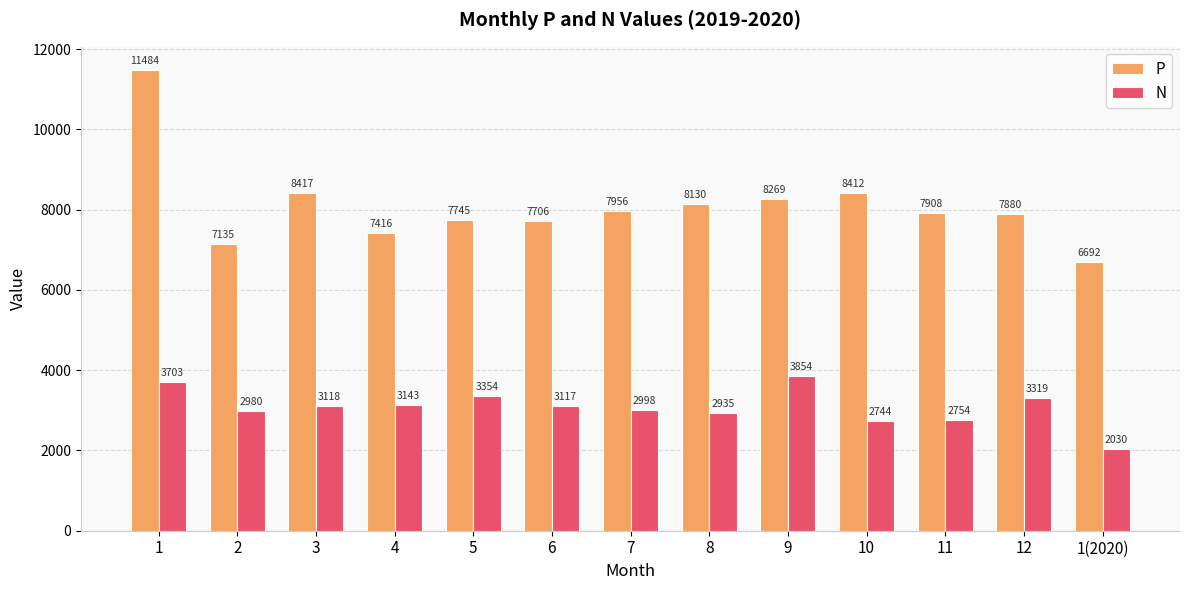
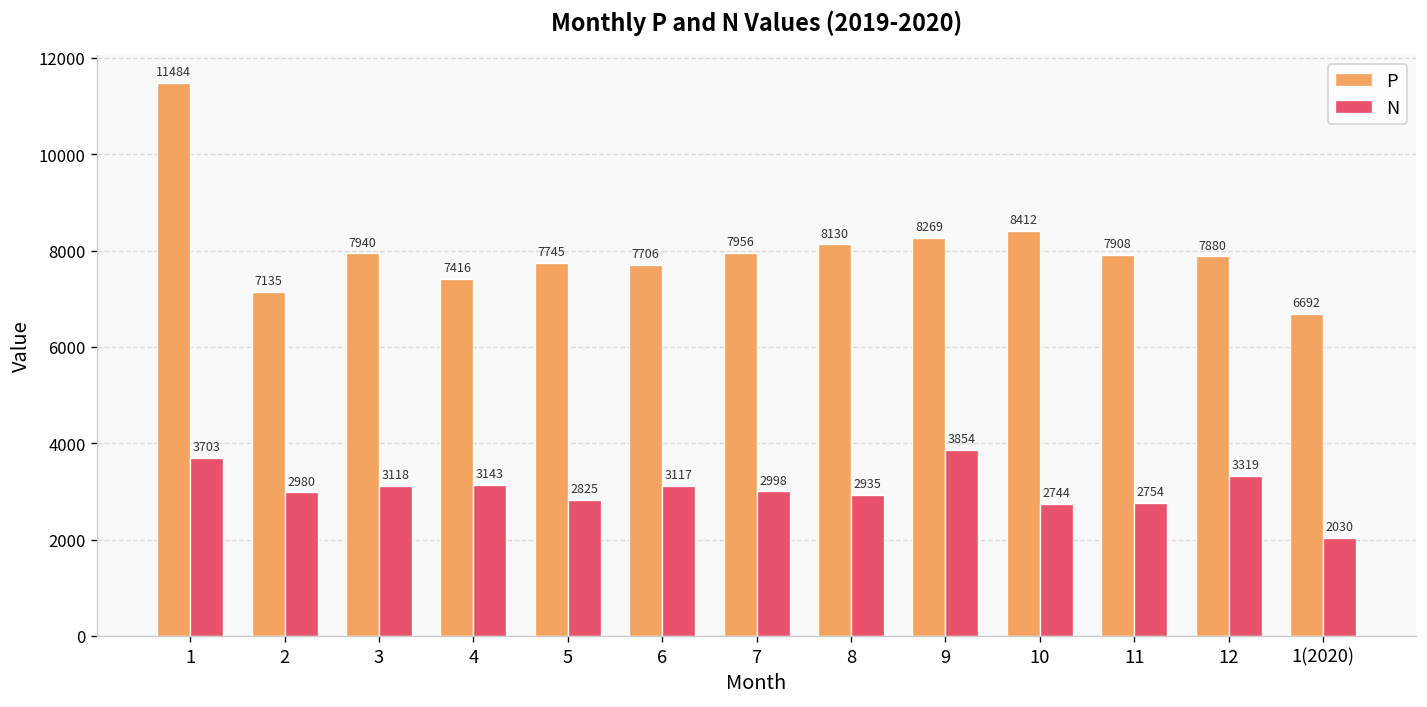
  {
    "P": {
      "1": 11484,
      "2": 7135,
-     "3": 8417,
+     "3": 7940,
      "4": 7416,
      "5": 7745,
      "6": 7706,
      "7": 7956,
      "8": 8130,
      "9": 8269,
      "10": 8412,
      "11": 7908,
      "12": 7880,
      "1(2020)": 6692
    },
    "N": {
      "1": 3703,
      "2": 2980,
      "3": 3118,
      "4": 3143,
-     "5": 3354,
+     "5": 2825,
      "6": 3117,
      "7": 2998,
      "8": 2935,
      "9": 3854,
      "10": 2744,
      "11": 2754,
      "12": 3319,
      "1(2020)": 2030
    }
  }
